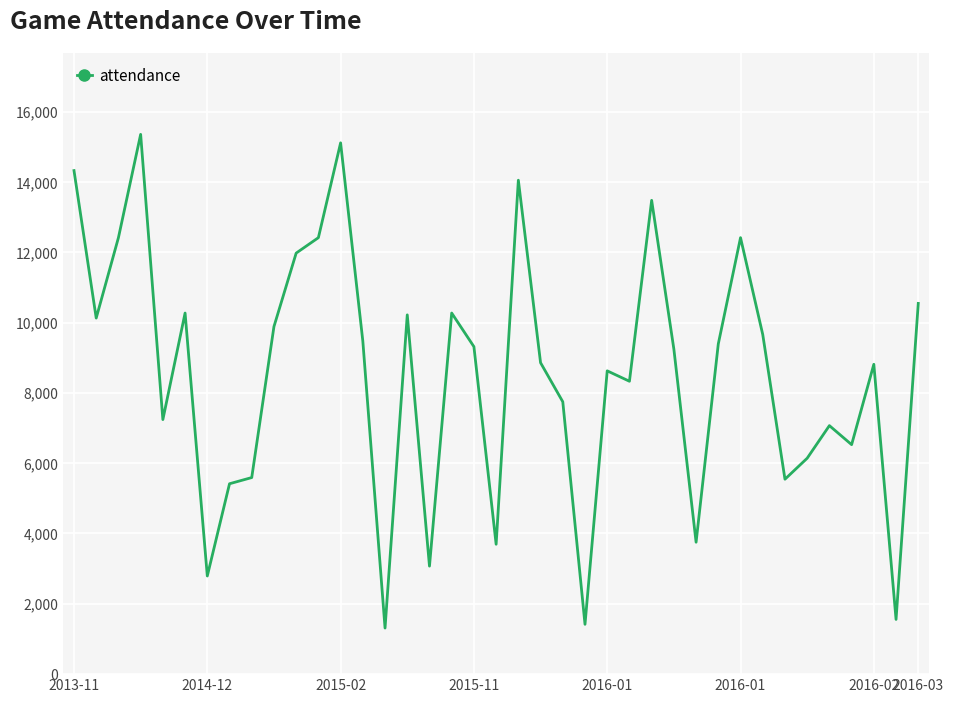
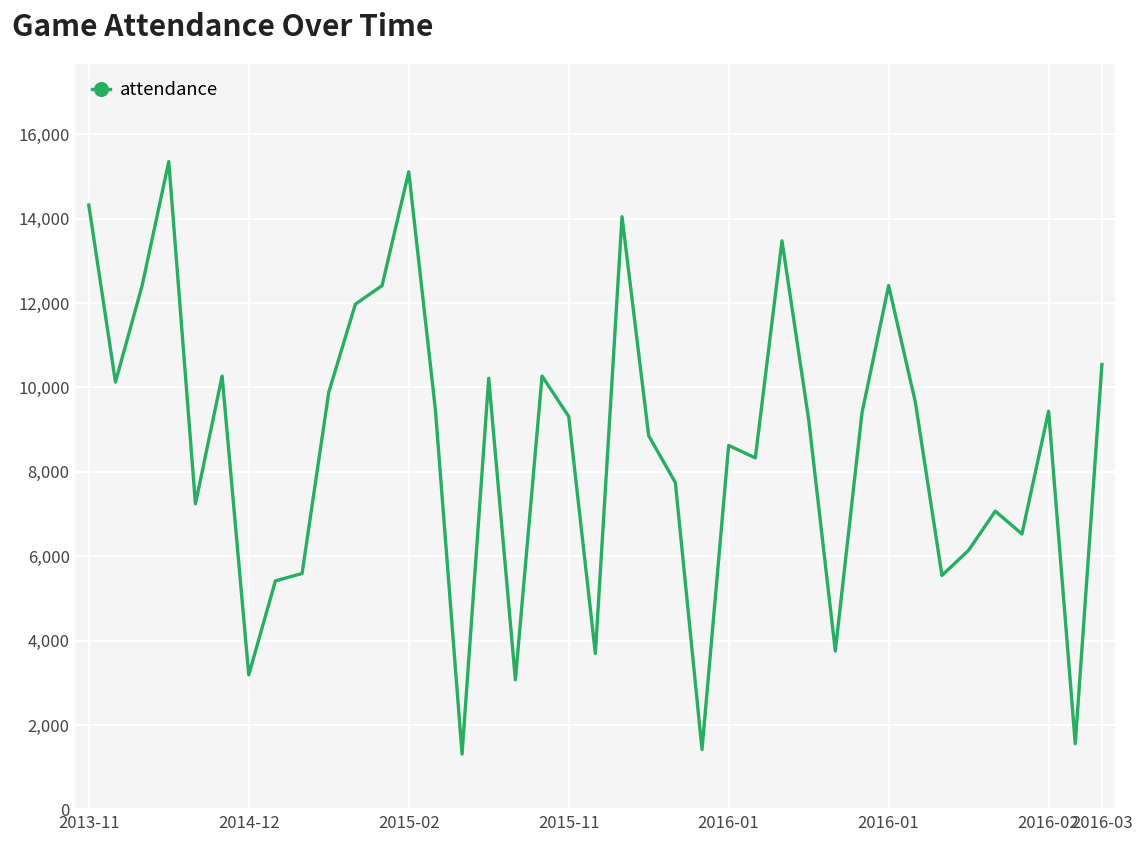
  {
    "2013-11": "14,300",
-   "2014-12": "2,800",
+   "2014-12": "3,200",
    "2015-02": "15,100",
    "2015-11": "9,300",
-   "2016-02": "8,800",
+   "2016-02": "9,400",
    "2016-03": "10,500"
  }
